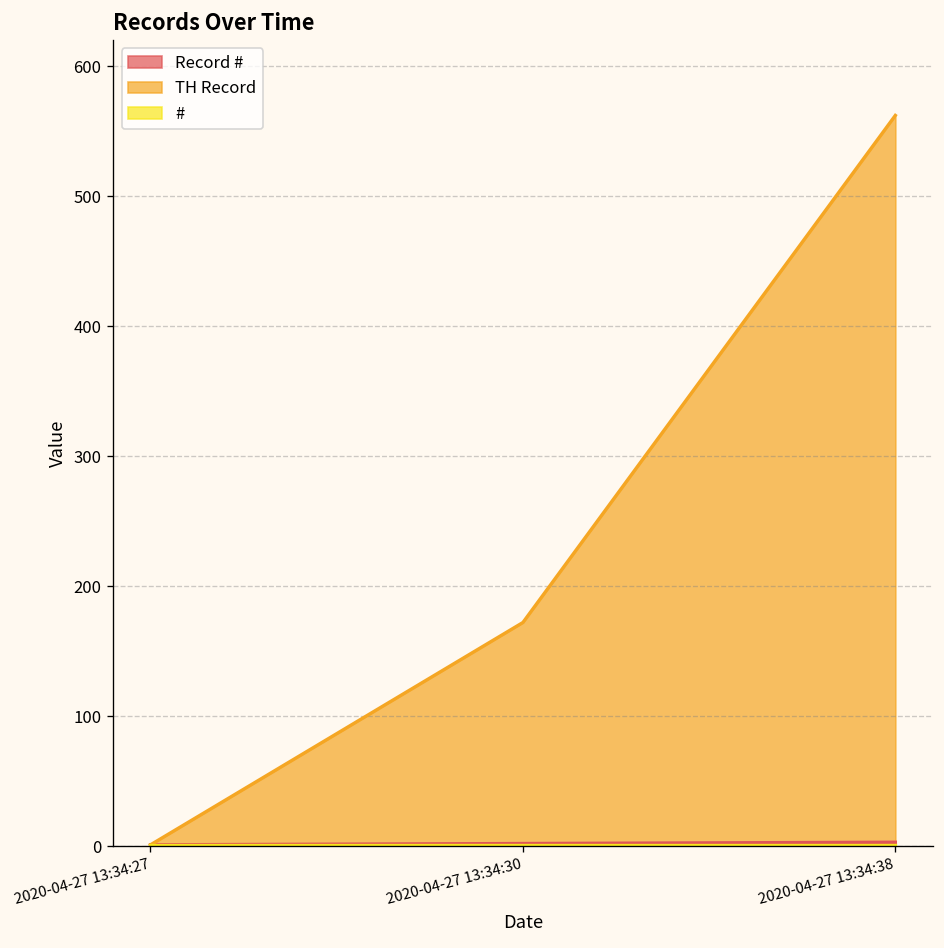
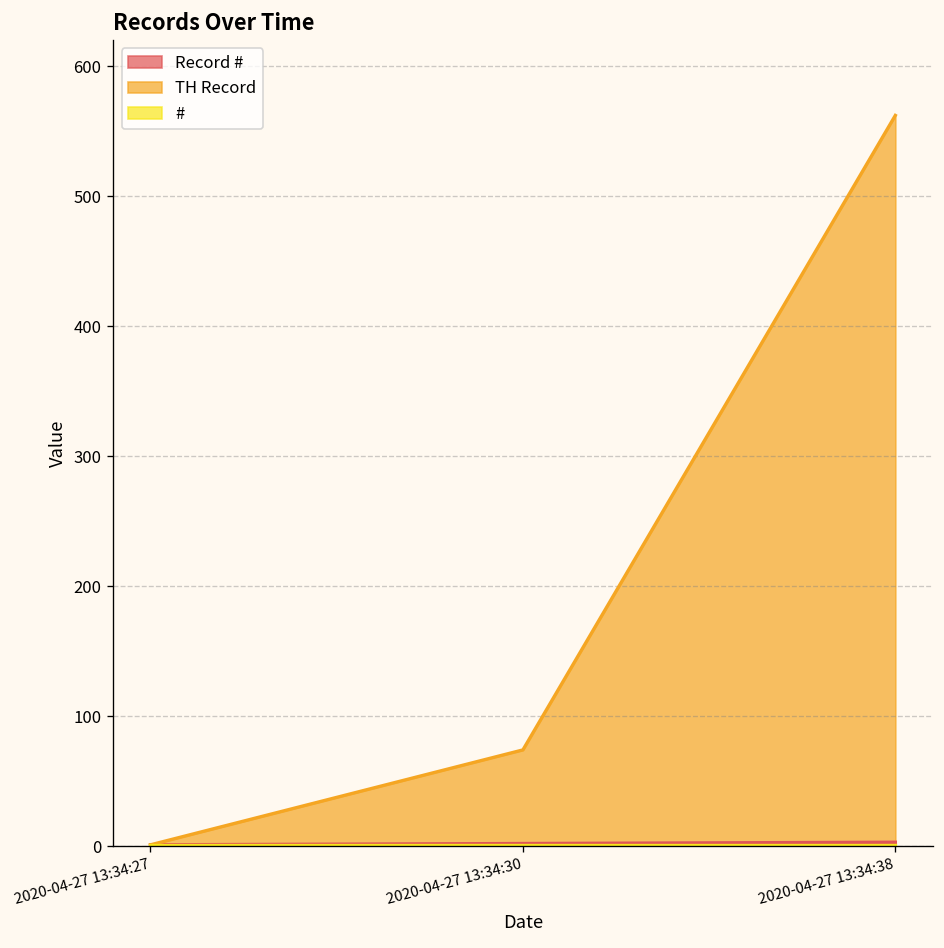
  {
    "TH Record": {
-     "2020-04-27 13:34:30": 172,
+     "2020-04-27 13:34:30": 74,
      "2020-04-27 13:34:38": 562
    }
  }
